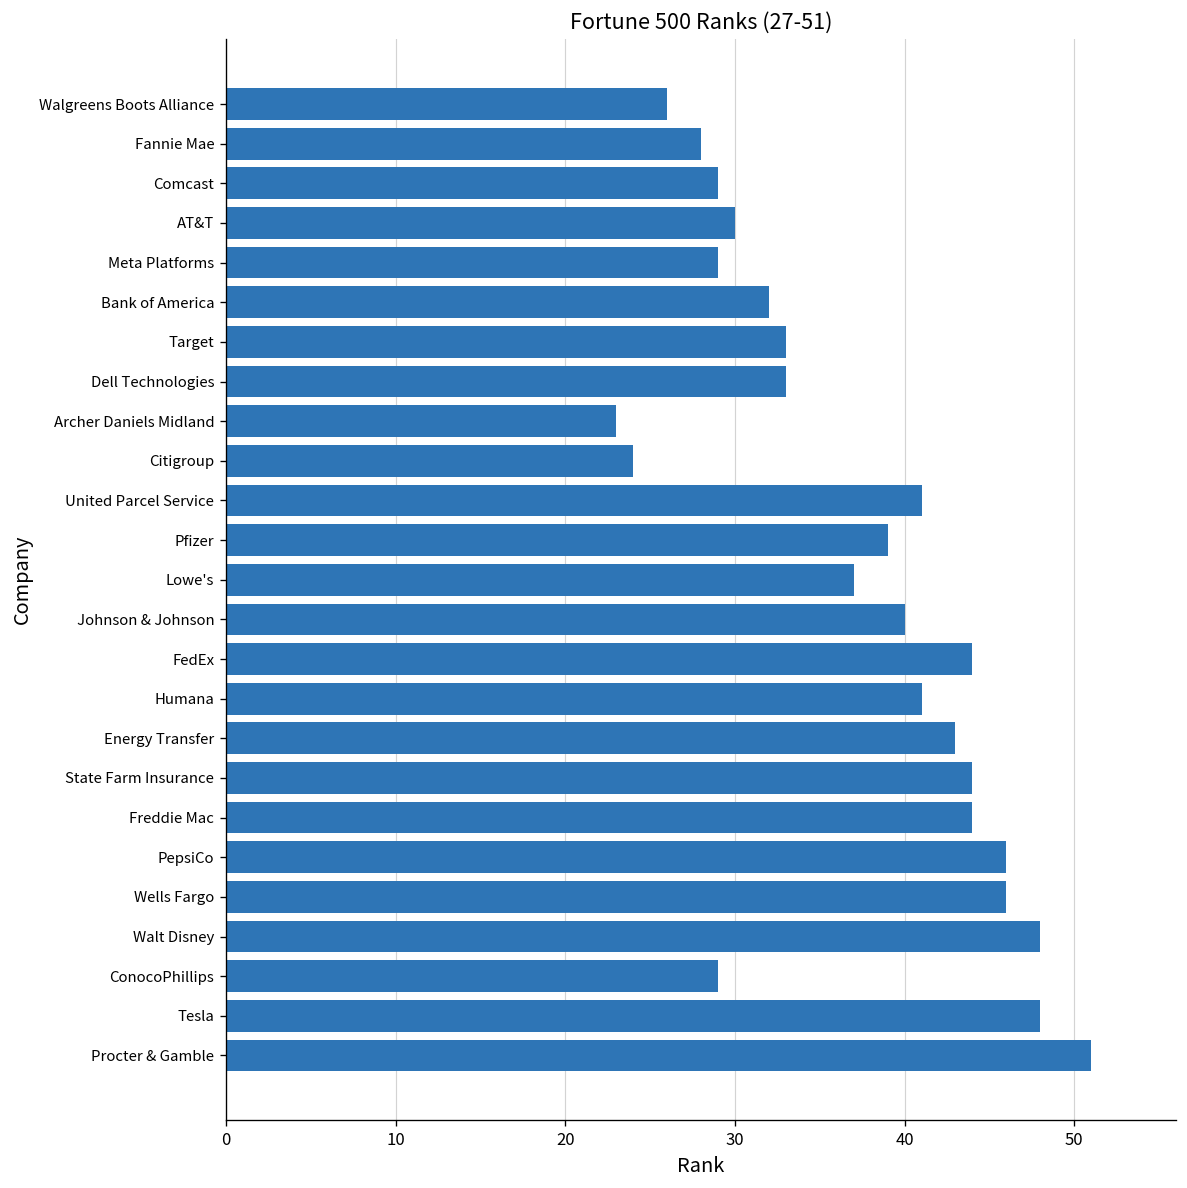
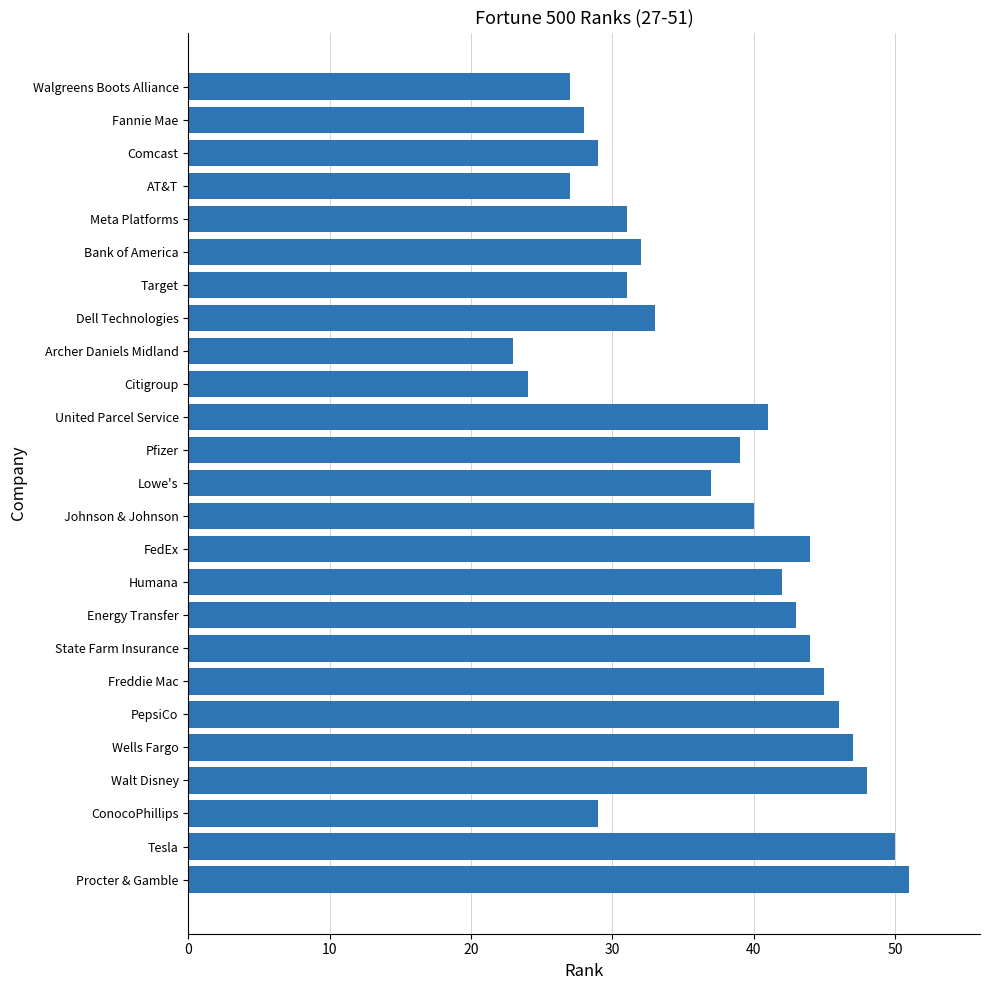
  {
-   "Walgreens Boots Alliance": 26,
+   "Walgreens Boots Alliance": 27,
    "Fannie Mae": 28,
    "Comcast": 29,
-   "AT&T": 30,
-   "Meta Platforms": 29,
+   "AT&T": 27,
+   "Meta Platforms": 31,
    "Bank of America": 32,
-   "Target": 33,
+   "Target": 31,
    "Dell Technologies": 33,
    "Archer Daniels Midland": 23,
    "Citigroup": 24,
    "United Parcel Service": 41,
    "Pfizer": 39,
    "Lowe's": 37,
    "Johnson & Johnson": 40,
    "FedEx": 44,
-   "Humana": 41,
+   "Humana": 42,
    "Energy Transfer": 43,
    "State Farm Insurance": 44,
-   "Freddie Mac": 44,
+   "Freddie Mac": 45,
    "PepsiCo": 46,
-   "Wells Fargo": 46,
+   "Wells Fargo": 47,
    "Walt Disney": 48,
    "ConocoPhillips": 29,
-   "Tesla": 48,
+   "Tesla": 50,
    "Procter & Gamble": 51
  }
